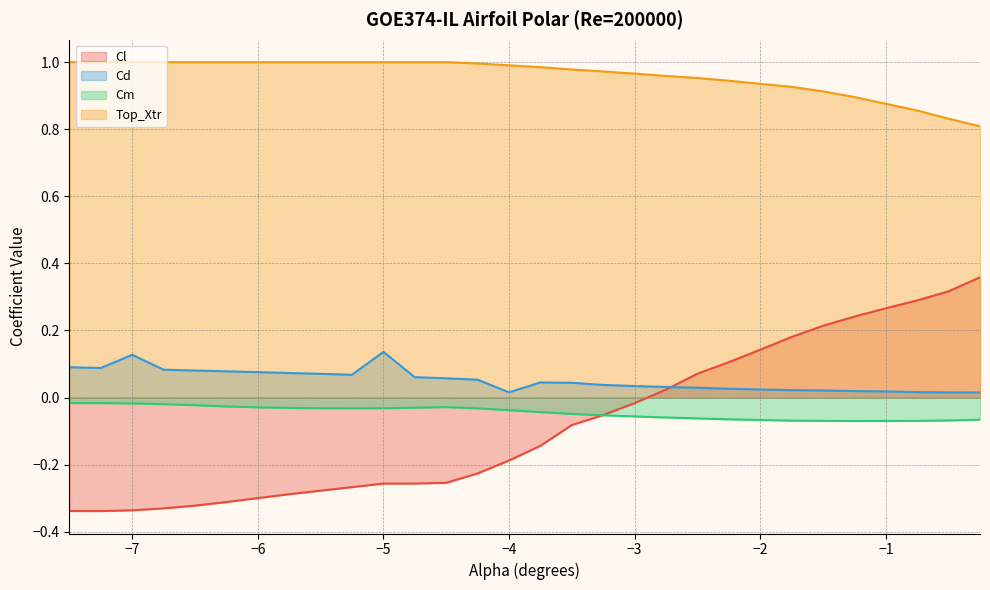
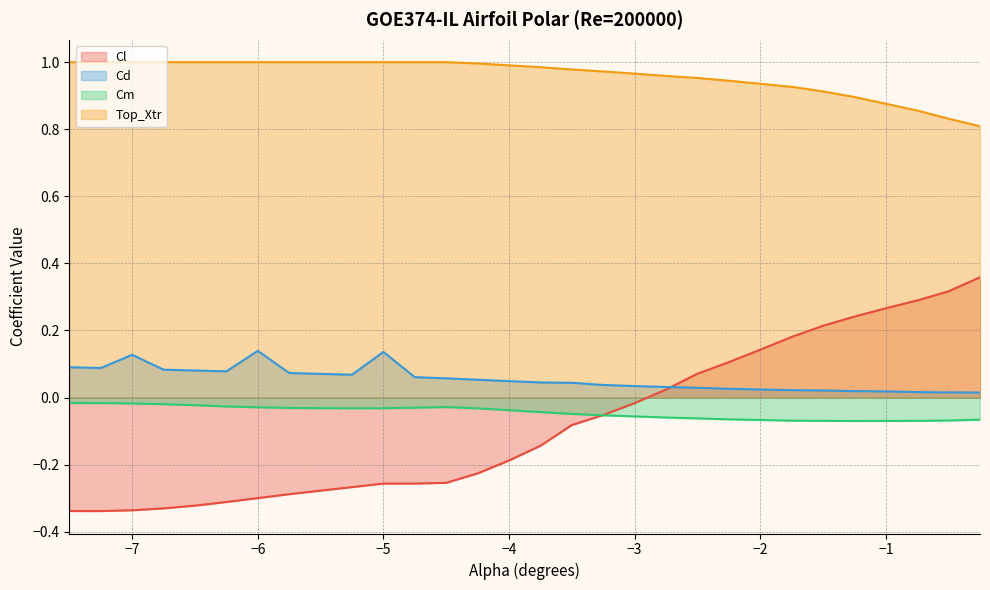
  {
    "Cd": {
      "−7": 0.13,
-     "−6": 0.08,
+     "−6": 0.14,
      "−5": 0.14,
-     "−4": 0.02,
+     "−4": 0.05,
      "−3": 0.03,
      "−2": 0.02,
      "−1": 0.02
    }
  }
